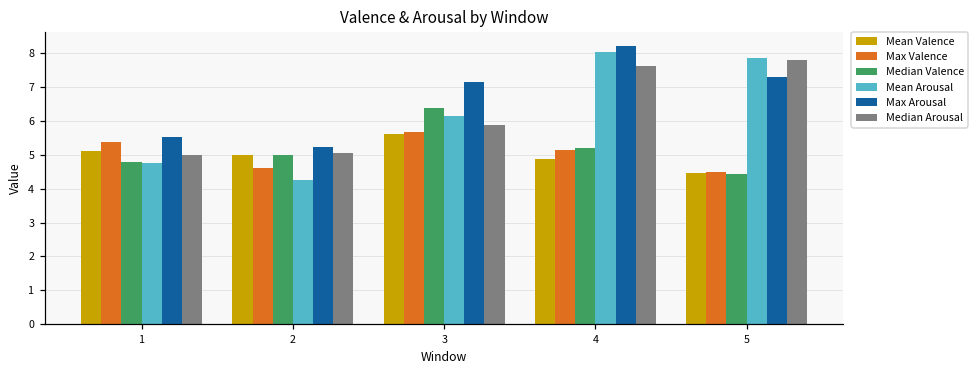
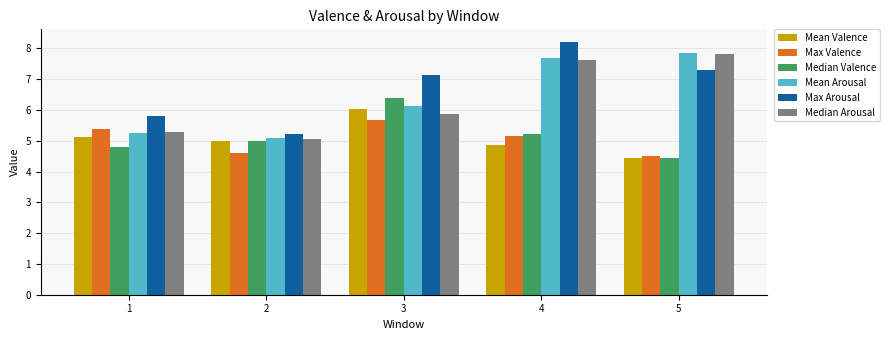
  {
    "Mean Valence": {
      "1": 5.1,
      "2": 5.0,
-     "3": 5.6,
+     "3": 6.0,
      "4": 4.9,
      "5": 4.5
    },
    "Max Valence": {
      "1": 5.4,
      "2": 4.6,
      "3": 5.7,
      "4": 5.2,
      "5": 4.5
    },
    "Median Valence": {
      "1": 4.8,
      "2": 5.0,
      "3": 6.4,
      "4": 5.2,
      "5": 4.4
    },
    "Mean Arousal": {
-     "1": 4.8,
-     "2": 4.3,
+     "1": 5.2,
+     "2": 5.1,
      "3": 6.1,
-     "4": 8.0,
+     "4": 7.7,
      "5": 7.9
    },
    "Max Arousal": {
-     "1": 5.5,
+     "1": 5.8,
      "2": 5.2,
      "3": 7.1,
      "4": 8.2,
      "5": 7.3
    },
    "Median Arousal": {
-     "1": 5.0,
+     "1": 5.3,
      "2": 5.1,
      "3": 5.9,
      "4": 7.6,
      "5": 7.8
    }
  }
